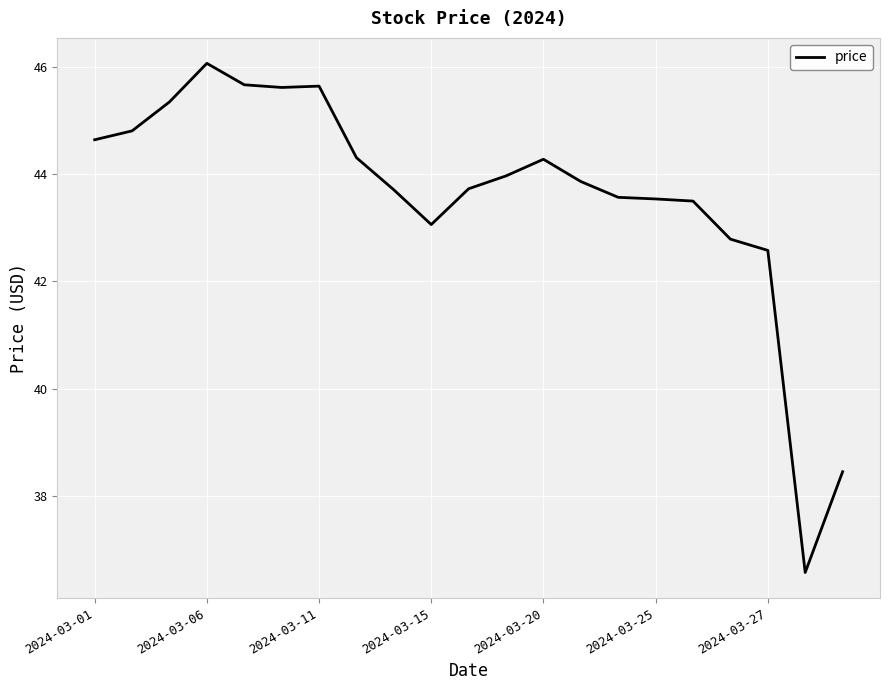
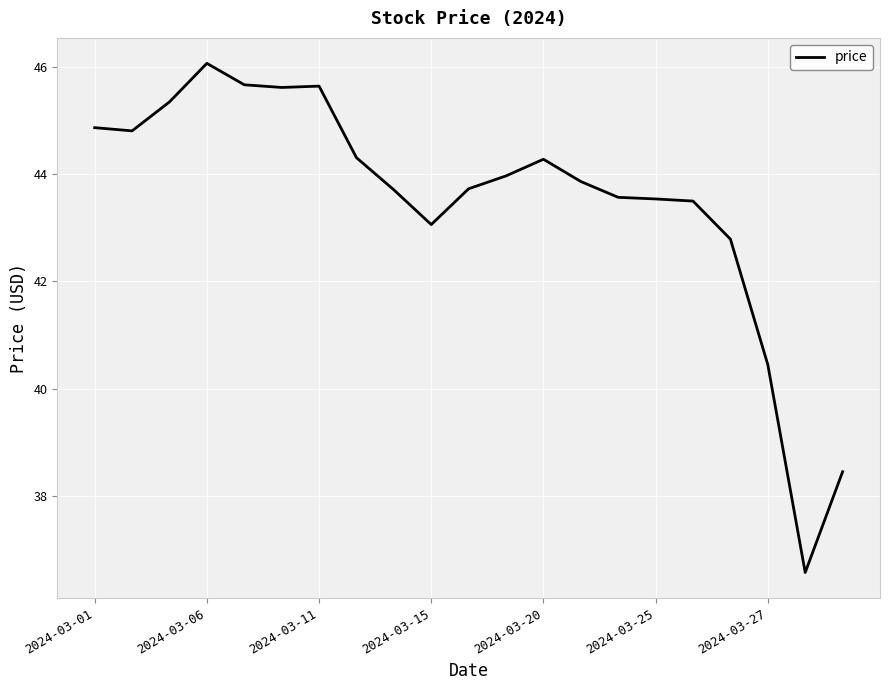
  {
-   "2024-03-01": 44.6,
+   "2024-03-01": 44.9,
    "2024-03-06": 46.1,
    "2024-03-11": 45.6,
    "2024-03-15": 43.1,
    "2024-03-20": 44.3,
-   "2024-03-27": 42.6
+   "2024-03-27": 40.4
  }
